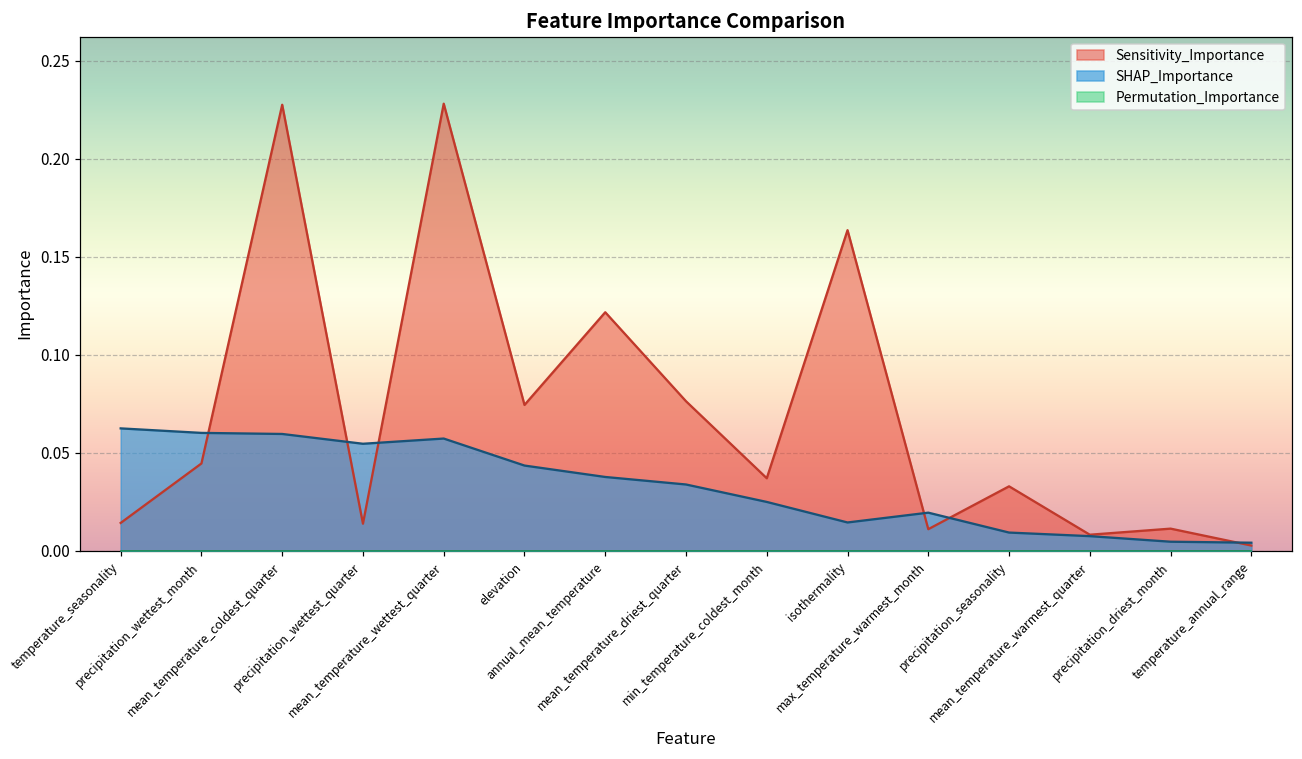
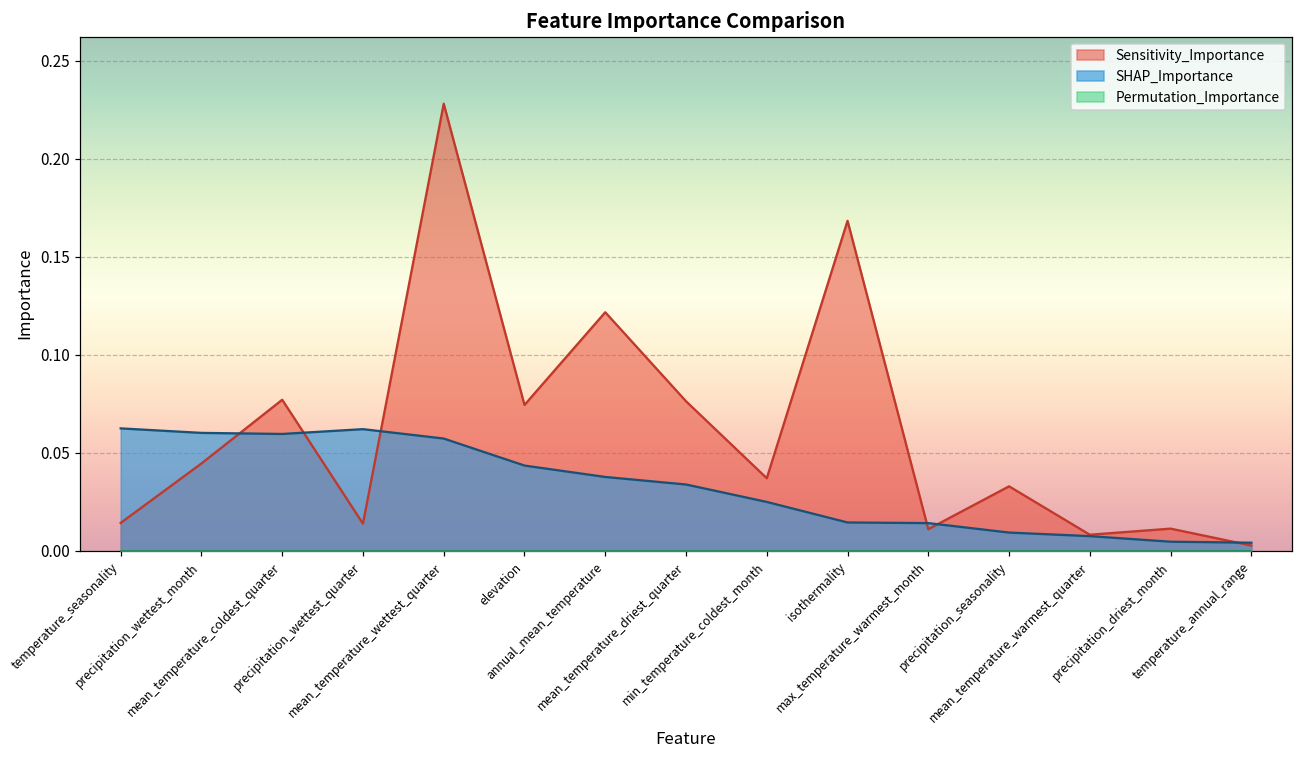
  {
    "Sensitivity_Importance": {
      "temperature_seasonality": 0.014,
      "precipitation_wettest_month": 0.044,
-     "mean_temperature_coldest_quarter": 0.228,
+     "mean_temperature_coldest_quarter": 0.077,
      "precipitation_wettest_quarter": 0.014,
      "mean_temperature_wettest_quarter": 0.228,
      "elevation": 0.074,
      "annual_mean_temperature": 0.122,
      "mean_temperature_driest_quarter": 0.076,
      "min_temperature_coldest_month": 0.037,
-     "isothermality": 0.164,
+     "isothermality": 0.168,
      "max_temperature_warmest_month": 0.011,
      "precipitation_seasonality": 0.033,
      "precipitation_driest_month": 0.011
    },
    "SHAP_Importance": {
      "temperature_seasonality": 0.062,
      "precipitation_wettest_month": 0.060,
      "mean_temperature_coldest_quarter": 0.060,
-     "precipitation_wettest_quarter": 0.055,
+     "precipitation_wettest_quarter": 0.062,
      "mean_temperature_wettest_quarter": 0.057,
      "elevation": 0.043,
      "annual_mean_temperature": 0.038,
      "mean_temperature_driest_quarter": 0.034,
      "min_temperature_coldest_month": 0.025,
      "isothermality": 0.014,
-     "max_temperature_warmest_month": 0.019,
+     "max_temperature_warmest_month": 0.014,
      "precipitation_seasonality": 0.009,
      "precipitation_driest_month": 0.005
    },
    "Permutation_Importance": {
      "temperature_seasonality": 0.000,
      "precipitation_wettest_month": 0.000,
      "mean_temperature_coldest_quarter": 0.000,
      "precipitation_wettest_quarter": 0.000,
      "mean_temperature_wettest_quarter": 0.000,
      "elevation": 0.000,
      "annual_mean_temperature": 0.000,
      "mean_temperature_driest_quarter": 0.000,
      "min_temperature_coldest_month": 0.000,
      "isothermality": 0.000,
      "max_temperature_warmest_month": 0.000,
      "precipitation_seasonality": 0.000,
      "mean_temperature_warmest_quarter": 0.000,
      "precipitation_driest_month": 0.000,
      "temperature_annual_range": 0.000
    }
  }
